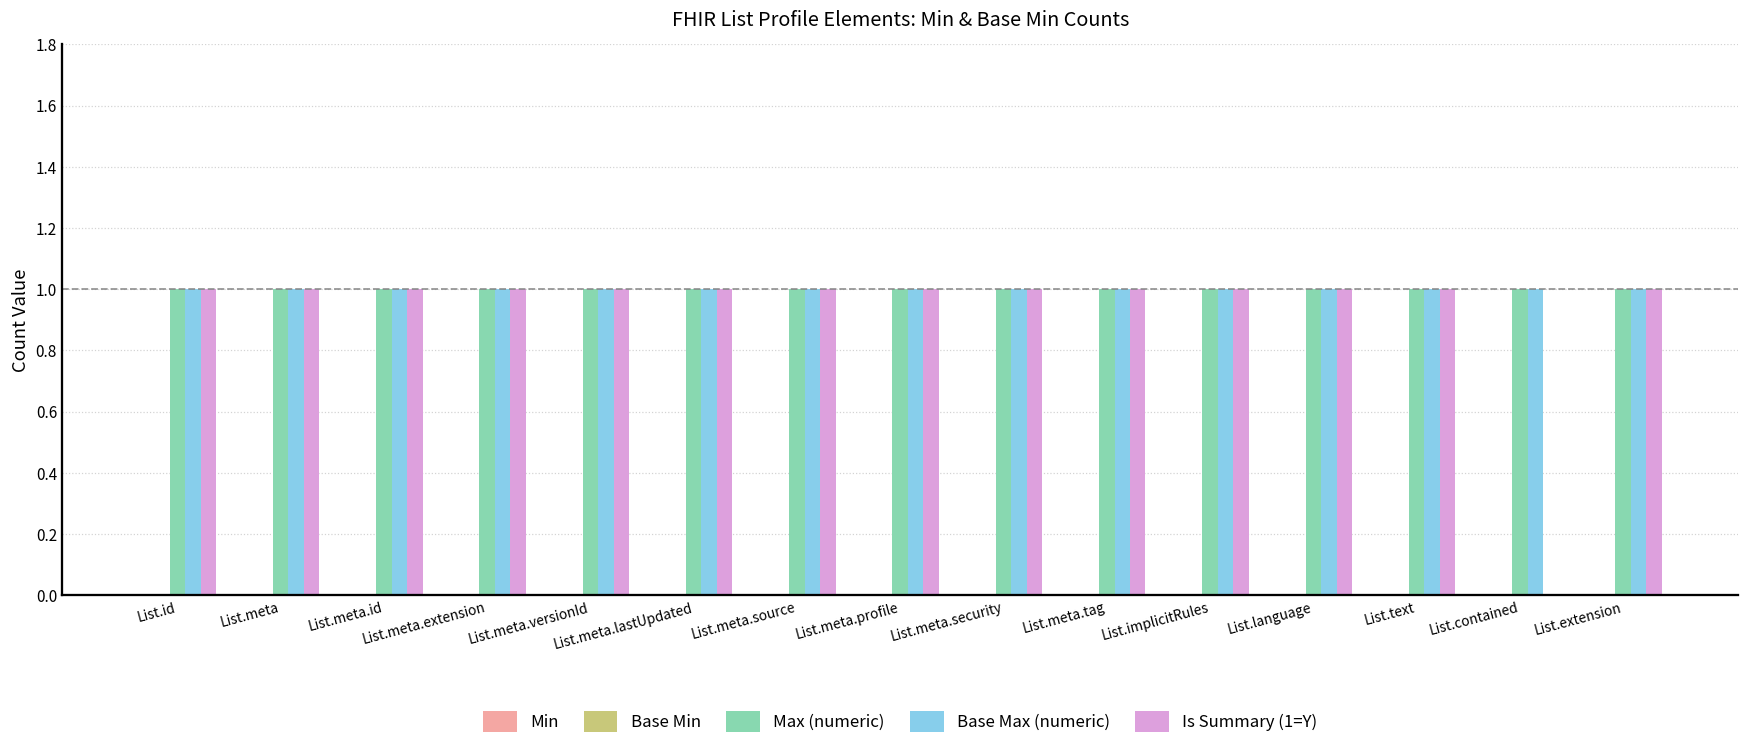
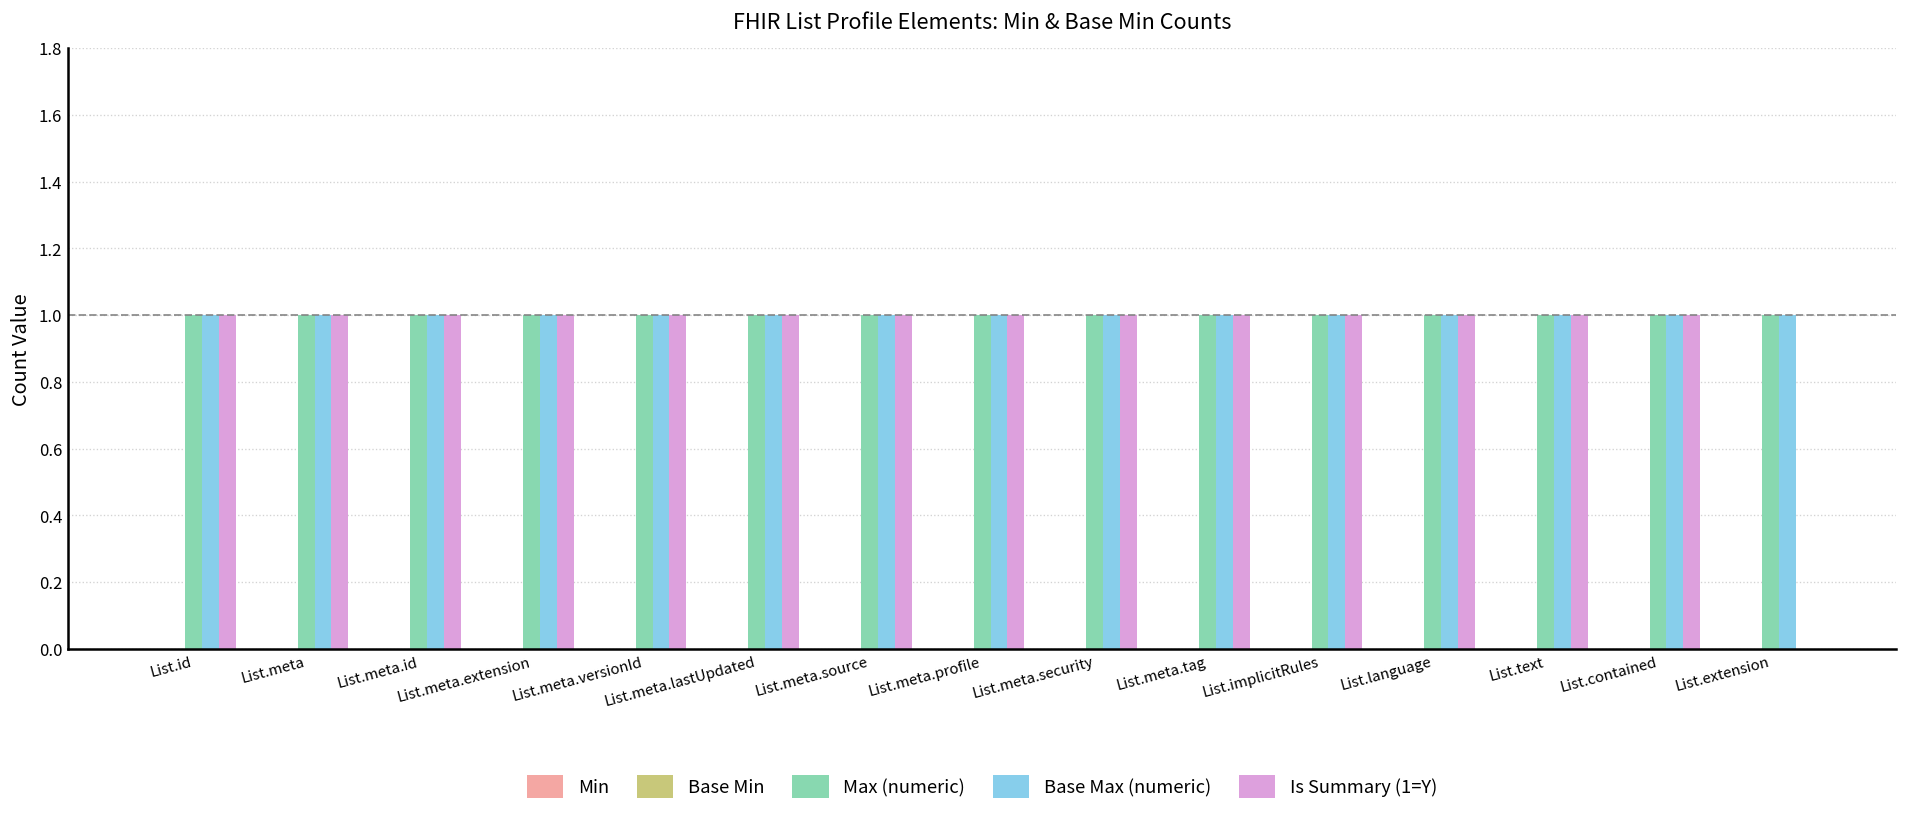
  {
    "Min": {
      "List.id": 0,
      "List.meta": 0,
      "List.meta.id": 0,
      "List.meta.extension": 0,
      "List.meta.versionId": 0,
      "List.meta.lastUpdated": 0,
      "List.meta.source": 0,
      "List.meta.profile": 0,
      "List.meta.security": 0,
      "List.meta.tag": 0,
      "List.implicitRules": 0,
      "List.language": 0,
      "List.text": 0,
      "List.contained": 0,
      "List.extension": 0
    },
    "Base Min": {
      "List.id": 0,
      "List.meta": 0,
      "List.meta.id": 0,
      "List.meta.extension": 0,
      "List.meta.versionId": 0,
      "List.meta.lastUpdated": 0,
      "List.meta.source": 0,
      "List.meta.profile": 0,
      "List.meta.security": 0,
      "List.meta.tag": 0,
      "List.implicitRules": 0,
      "List.language": 0,
      "List.text": 0,
      "List.contained": 0,
      "List.extension": 0
    },
    "Is Summary (1=Y)": {
      "List.id": 1,
      "List.meta": 1,
      "List.meta.id": 1,
      "List.meta.extension": 1,
      "List.meta.versionId": 1,
      "List.meta.lastUpdated": 1,
      "List.meta.source": 1,
      "List.meta.profile": 1,
      "List.meta.security": 1,
      "List.meta.tag": 1,
      "List.implicitRules": 1,
      "List.language": 1,
      "List.text": 1,
-     "List.contained": 0,
-     "List.extension": 1
+     "List.contained": 1,
+     "List.extension": 0
    }
  }
